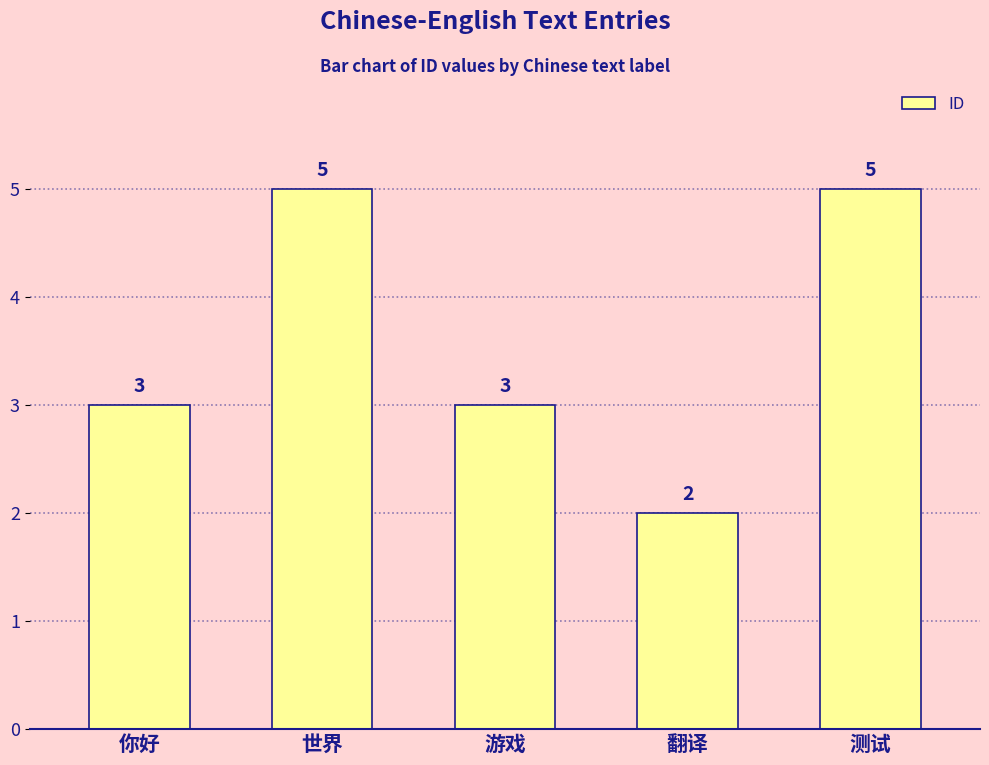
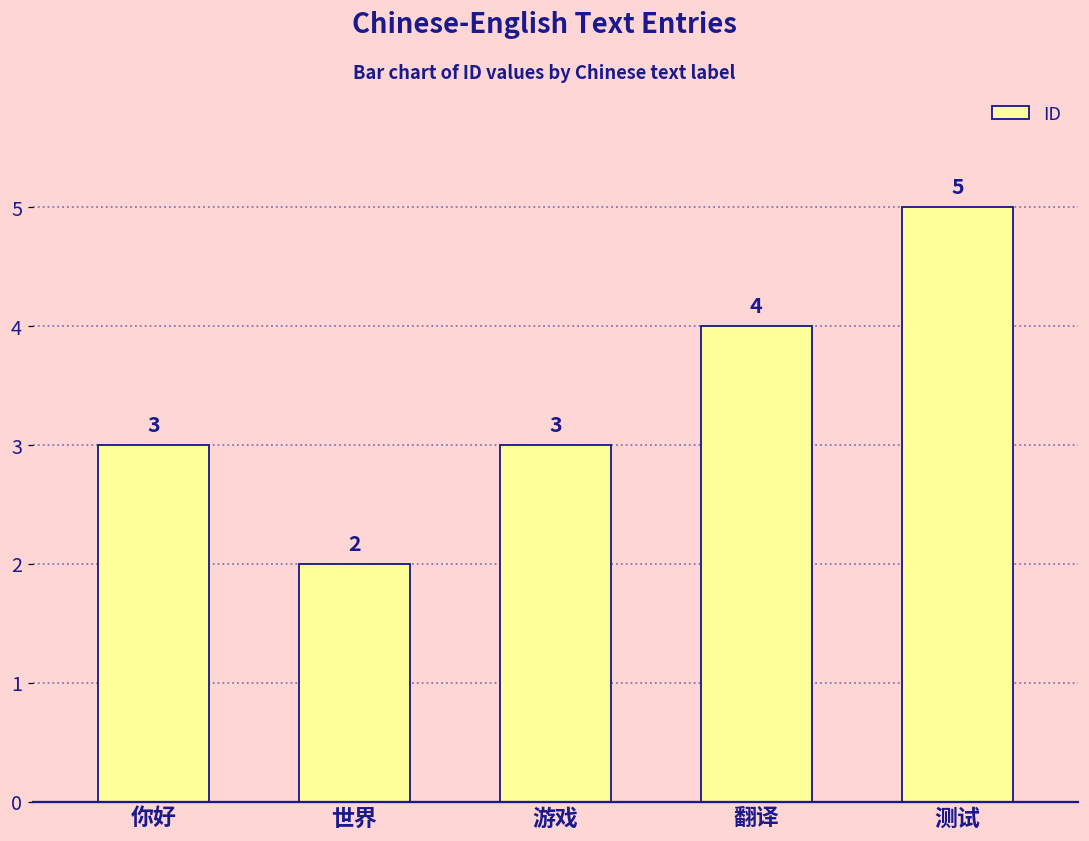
  {
    "你好": 3,
-   "世界": 5,
+   "世界": 2,
    "游戏": 3,
-   "翻译": 2,
+   "翻译": 4,
    "测试": 5
  }
